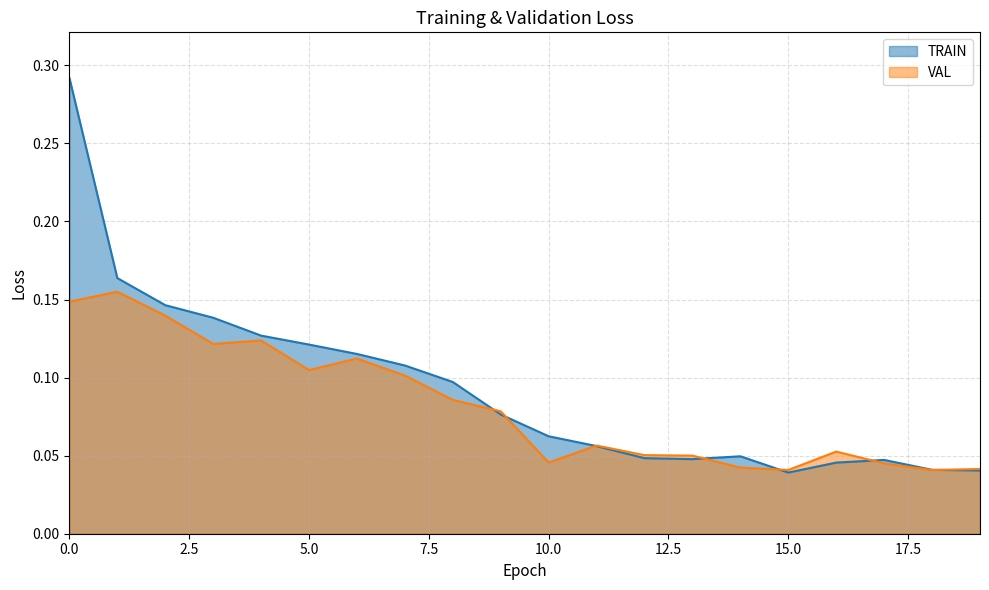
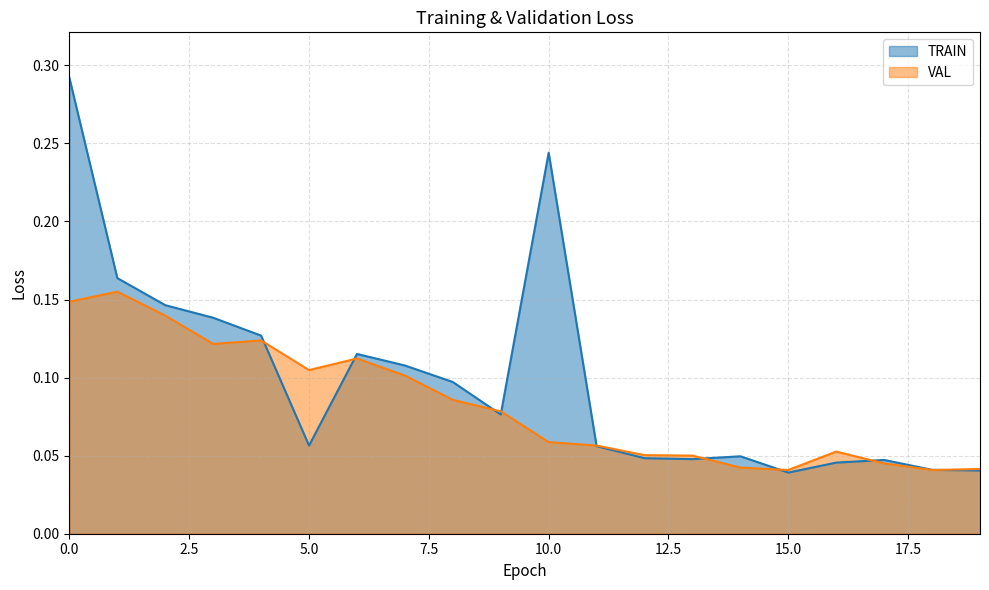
  {
    "TRAIN": {
      "0.0": 0.292,
-     "5.0": 0.121,
-     "10.0": 0.062,
+     "5.0": 0.056,
+     "10.0": 0.244,
      "15.0": 0.039
    },
    "VAL": {
      "0.0": 0.149,
      "5.0": 0.105,
-     "10.0": 0.046,
+     "10.0": 0.059,
      "15.0": 0.041
    }
  }
